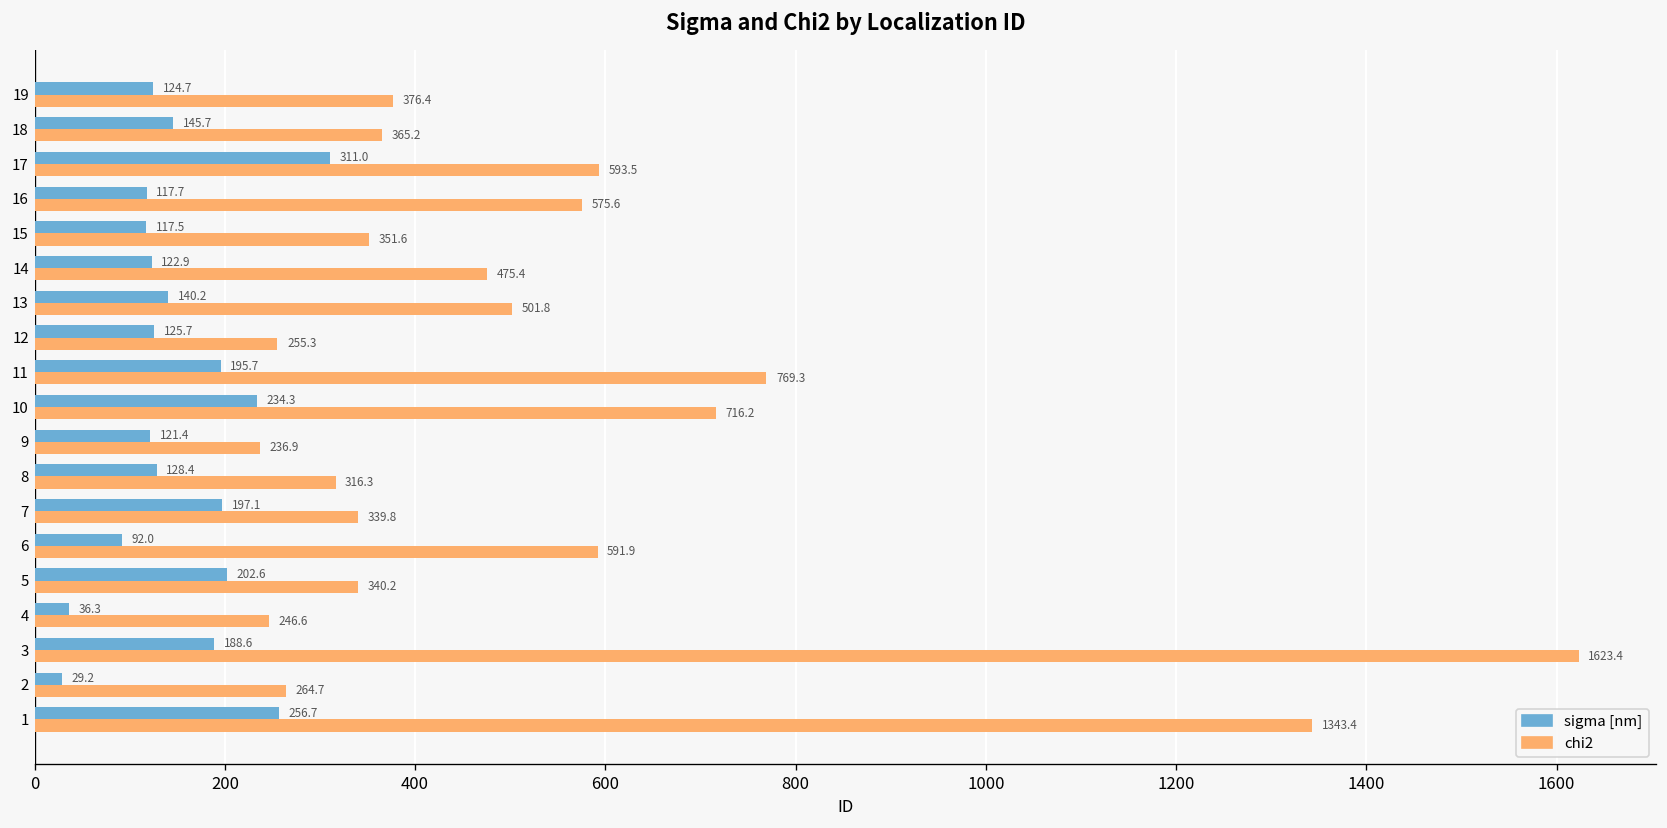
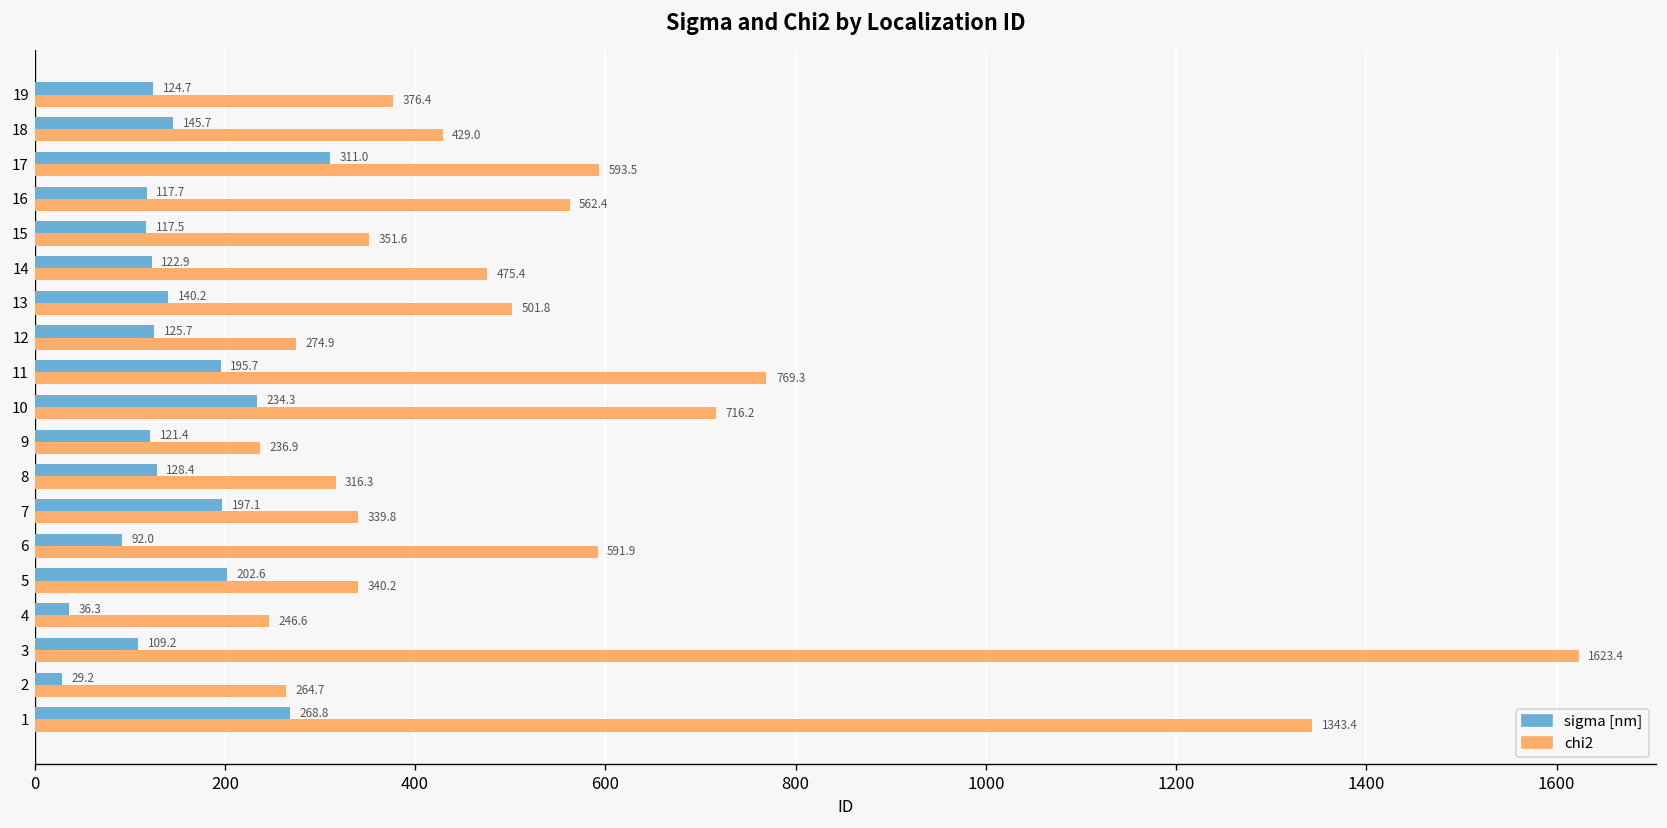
  {
    "sigma [nm]": {
      "19": 124.7,
      "18": 145.7,
      "17": 311.0,
      "16": 117.7,
      "15": 117.5,
      "14": 122.9,
      "13": 140.2,
      "12": 125.7,
      "11": 195.7,
      "10": 234.3,
      "9": 121.4,
      "8": 128.4,
      "7": 197.1,
      "6": 92.0,
      "5": 202.6,
      "4": 36.3,
-     "3": 188.6,
+     "3": 109.2,
      "2": 29.2,
-     "1": 256.7
+     "1": 268.8
    },
    "chi2": {
      "19": 376.4,
-     "18": 365.2,
+     "18": 429.0,
      "17": 593.5,
-     "16": 575.6,
+     "16": 562.4,
      "15": 351.6,
      "14": 475.4,
      "13": 501.8,
-     "12": 255.3,
+     "12": 274.9,
      "11": 769.3,
      "10": 716.2,
      "9": 236.9,
      "8": 316.3,
      "7": 339.8,
      "6": 591.9,
      "5": 340.2,
      "4": 246.6,
      "3": 1623.4,
      "2": 264.7,
      "1": 1343.4
    }
  }
